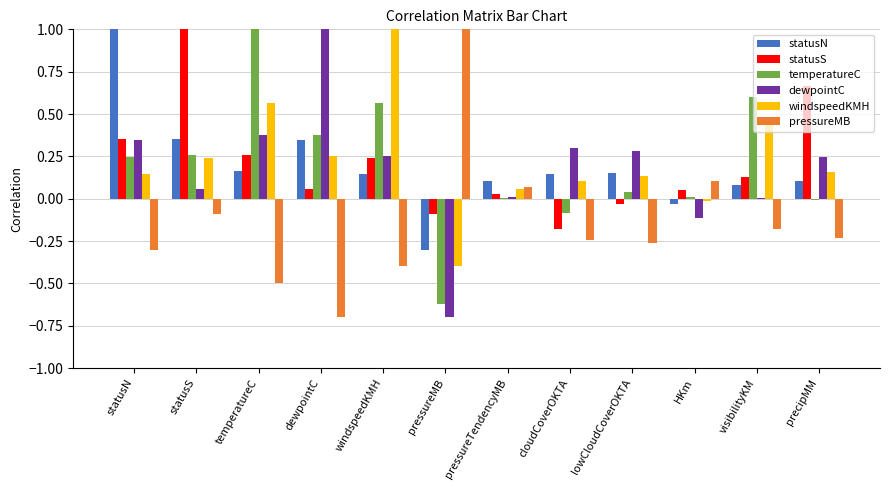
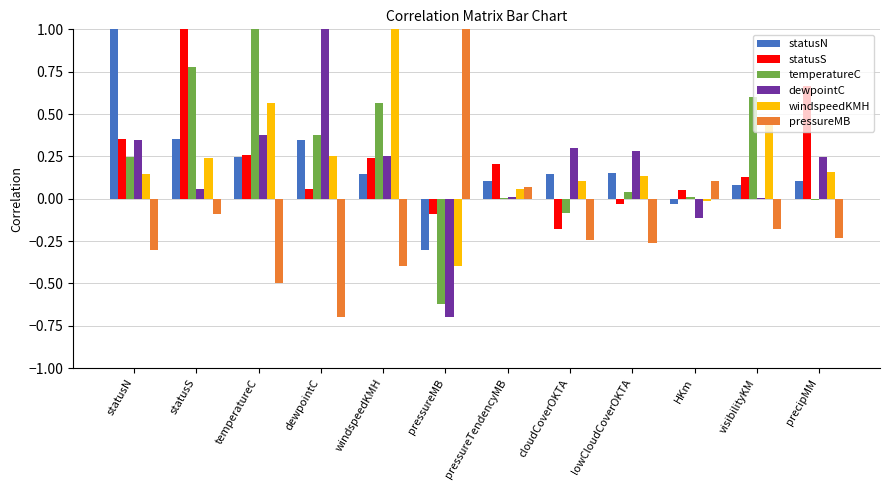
  {
    "statusN": {
      "statusN": 1.00,
      "statusS": 0.35,
-     "temperatureC": 0.16,
+     "temperatureC": 0.25,
      "dewpointC": 0.35,
      "windspeedKMH": 0.15,
      "pressureMB": -0.30,
      "pressureTendencyMB": 0.10,
      "cloudCoverOKTA": 0.15,
      "lowCloudCoverOKTA": 0.15,
      "HKm": -0.03,
      "visibilityKM": 0.08,
      "precipMM": 0.11
    },
    "statusS": {
      "statusN": 0.35,
      "statusS": 1.00,
      "temperatureC": 0.26,
      "dewpointC": 0.06,
      "windspeedKMH": 0.24,
      "pressureMB": -0.09,
-     "pressureTendencyMB": 0.03,
+     "pressureTendencyMB": 0.20,
      "cloudCoverOKTA": -0.18,
      "lowCloudCoverOKTA": -0.03,
      "HKm": 0.05,
      "visibilityKM": 0.13
    },
    "temperatureC": {
      "statusN": 0.25,
-     "statusS": 0.26,
+     "statusS": 0.78,
      "temperatureC": 1.00,
      "dewpointC": 0.37,
      "windspeedKMH": 0.56,
      "pressureMB": -0.62,
      "cloudCoverOKTA": -0.08,
      "lowCloudCoverOKTA": 0.04,
      "visibilityKM": 0.60
    },
    "dewpointC": {
      "statusN": 0.35,
      "statusS": 0.06,
      "temperatureC": 0.37,
      "dewpointC": 1.00,
      "windspeedKMH": 0.25,
      "pressureMB": -0.70,
      "cloudCoverOKTA": 0.30,
      "lowCloudCoverOKTA": 0.28,
      "HKm": -0.11,
      "precipMM": 0.25
    },
    "windspeedKMH": {
      "statusN": 0.15,
      "statusS": 0.24,
      "temperatureC": 0.56,
      "dewpointC": 0.25,
      "windspeedKMH": 1.00,
      "pressureMB": -0.40,
      "pressureTendencyMB": 0.06,
      "cloudCoverOKTA": 0.11,
      "lowCloudCoverOKTA": 0.13,
      "HKm": -0.01,
      "precipMM": 0.16
    },
    "pressureMB": {
      "statusN": -0.30,
      "statusS": -0.09,
      "temperatureC": -0.50,
      "dewpointC": -0.70,
      "windspeedKMH": -0.40,
      "pressureMB": 1.00,
      "pressureTendencyMB": 0.07,
      "cloudCoverOKTA": -0.25,
      "lowCloudCoverOKTA": -0.26,
      "HKm": 0.11,
      "visibilityKM": -0.18,
      "precipMM": -0.23
    }
  }
